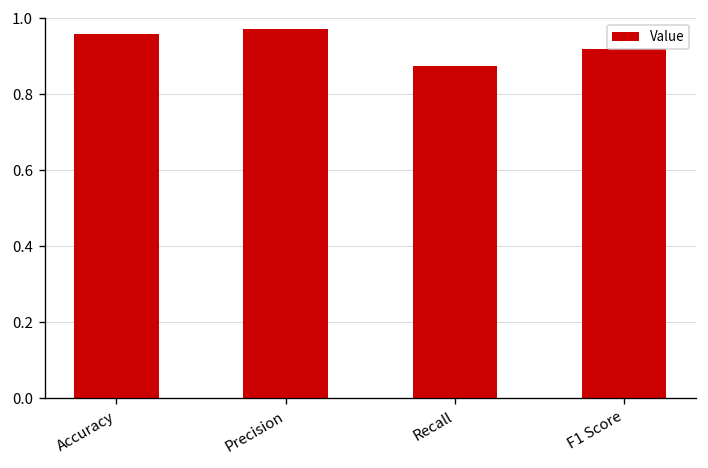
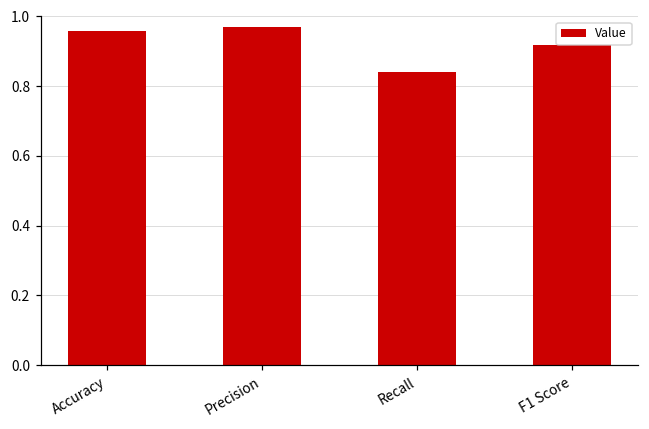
  {
    "Accuracy": 0.96,
    "Precision": 0.97,
-   "Recall": 0.87,
+   "Recall": 0.84,
    "F1 Score": 0.92
  }
